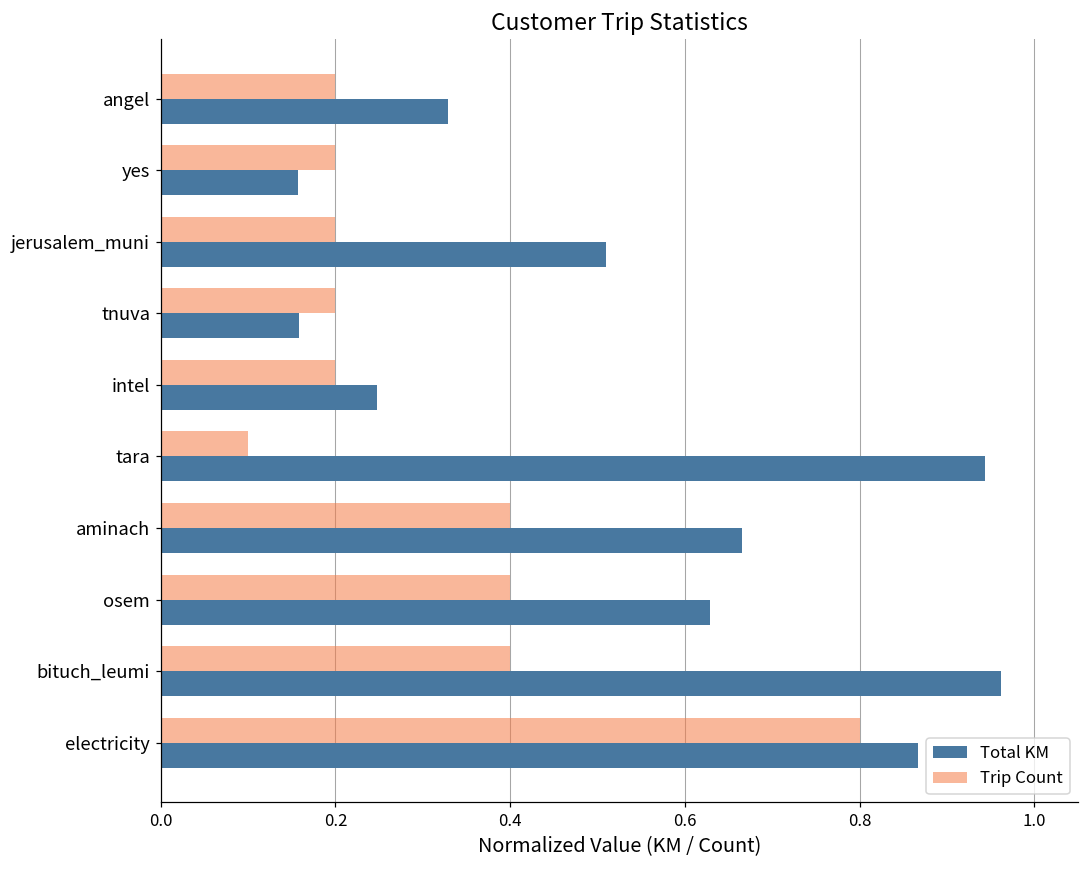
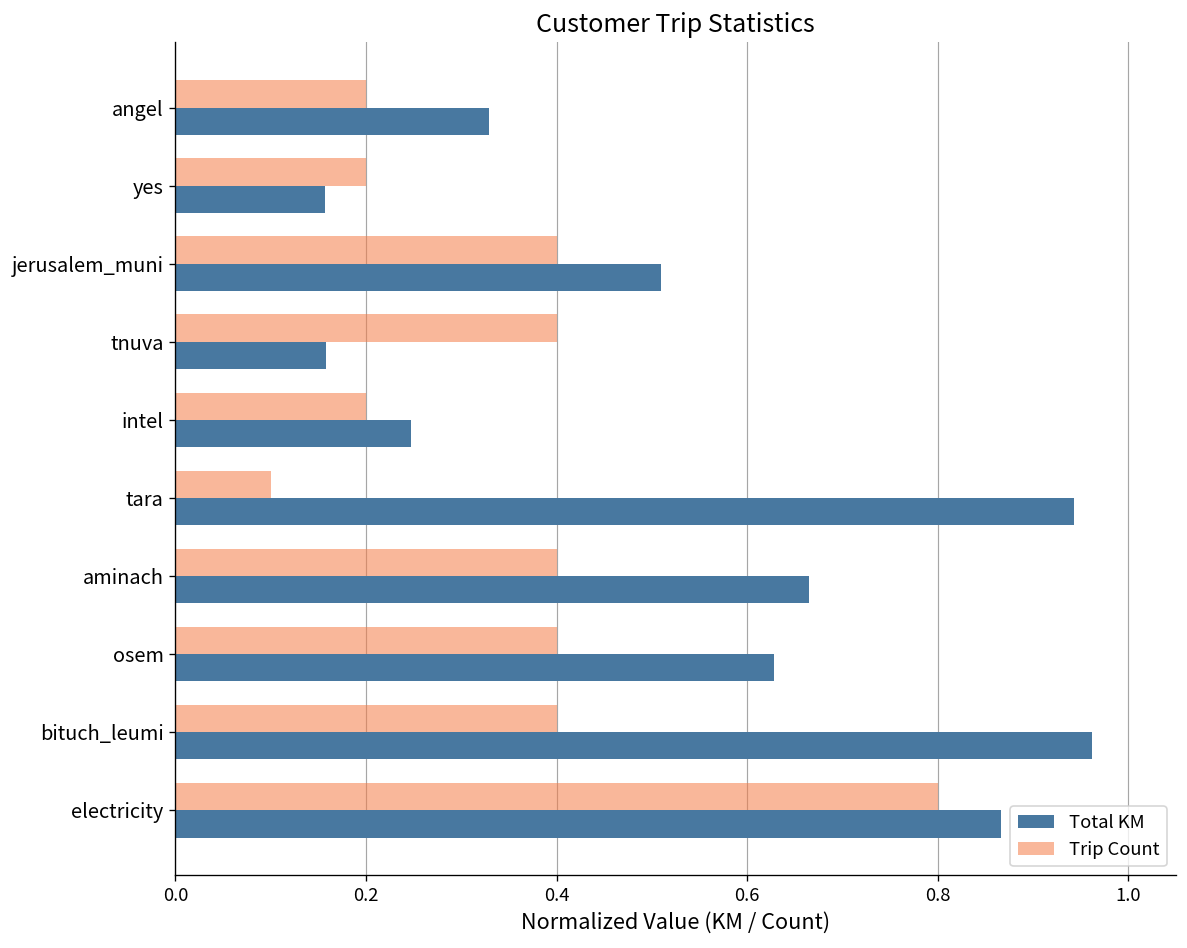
  {
    "Total KM": {
      "angel": 0.33,
      "yes": 0.16,
      "jerusalem_muni": 0.51,
      "tnuva": 0.16,
      "intel": 0.25,
      "tara": 0.94,
      "aminach": 0.67,
      "osem": 0.63,
      "bituch_leumi": 0.96,
      "electricity": 0.87
    },
    "Trip Count": {
      "angel": 0.20,
      "yes": 0.20,
-     "jerusalem_muni": 0.20,
-     "tnuva": 0.20,
+     "jerusalem_muni": 0.40,
+     "tnuva": 0.40,
      "intel": 0.20,
      "tara": 0.10,
      "aminach": 0.40,
      "osem": 0.40,
      "bituch_leumi": 0.40,
      "electricity": 0.80
    }
  }
